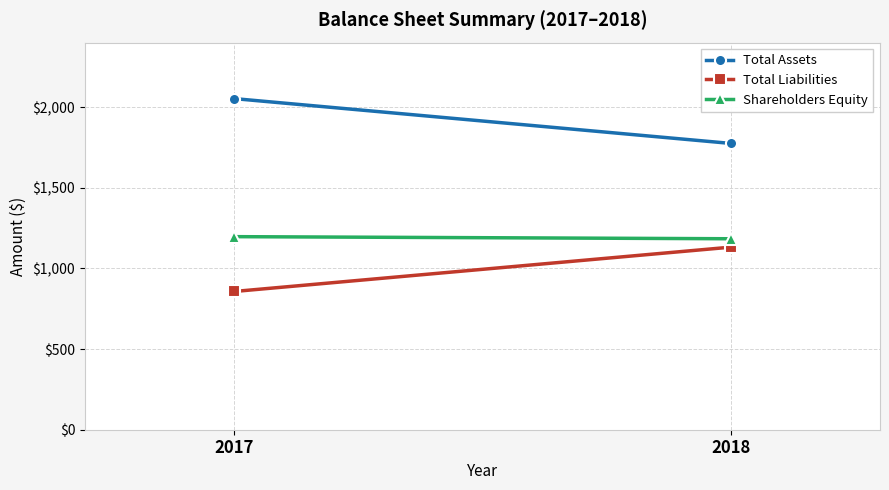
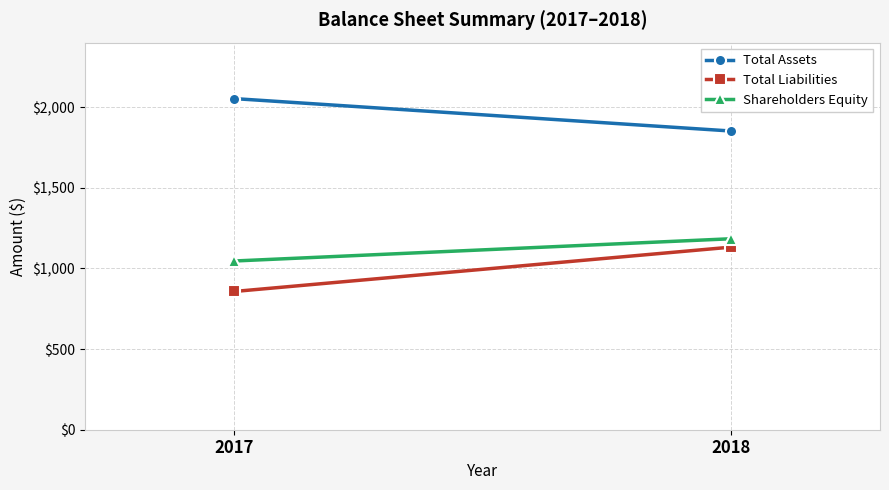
  {
    "Total Assets": {
      "2017": "$2,050",
-     "2018": "$1,780"
+     "2018": "$1,850"
    },
    "Total Liabilities": {
      "2017": "$860",
      "2018": "$1,130"
    },
    "Shareholders Equity": {
-     "2017": "$1,200",
+     "2017": "$1,050",
      "2018": "$1,180"
    }
  }
